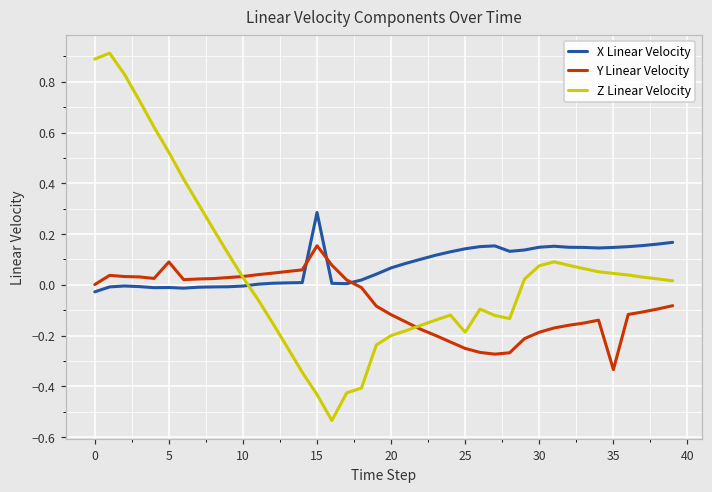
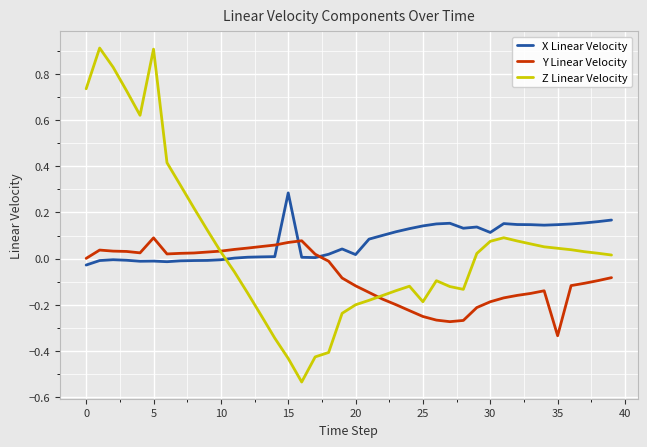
  {
    "X Linear Velocity": {
      "0": -0.03,
      "5": -0.01,
      "10": 0.00,
      "15": 0.28,
-     "20": 0.07,
+     "20": 0.02,
      "25": 0.14,
-     "30": 0.15,
+     "30": 0.11,
      "35": 0.15
    },
    "Y Linear Velocity": {
      "0": 0.00,
      "5": 0.09,
-     "15": 0.15,
+     "15": 0.07,
      "20": -0.12,
      "25": -0.25,
      "30": -0.19,
      "35": -0.33
    },
    "Z Linear Velocity": {
-     "0": 0.89,
-     "5": 0.52,
+     "0": 0.74,
+     "5": 0.91,
      "15": -0.43,
      "20": -0.20,
      "25": -0.19,
      "30": 0.08,
      "35": 0.04
    }
  }
